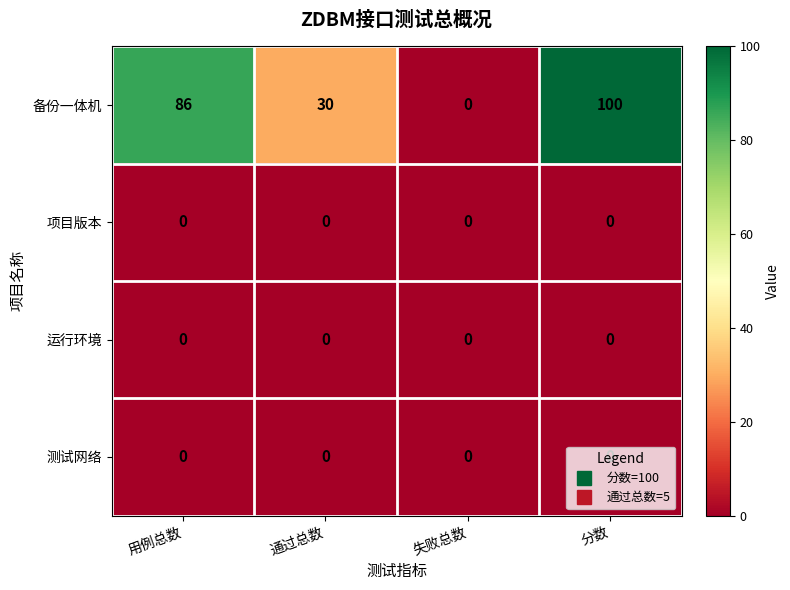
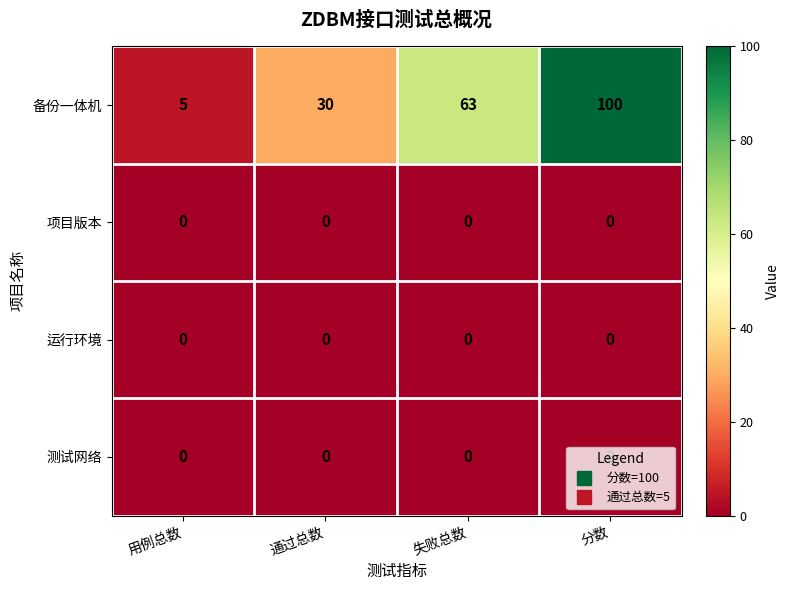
  {
    "备份一体机": {
-     "用例总数": 86,
+     "用例总数": 5,
      "通过总数": 30,
-     "失败总数": 0,
+     "失败总数": 63,
      "分数": 100
    },
    "项目版本": {
      "用例总数": 0,
      "通过总数": 0,
      "失败总数": 0,
      "分数": 0
    },
    "运行环境": {
      "用例总数": 0,
      "通过总数": 0,
      "失败总数": 0,
      "分数": 0
    },
    "测试网络": {
      "用例总数": 0,
      "通过总数": 0,
      "失败总数": 0
    }
  }
